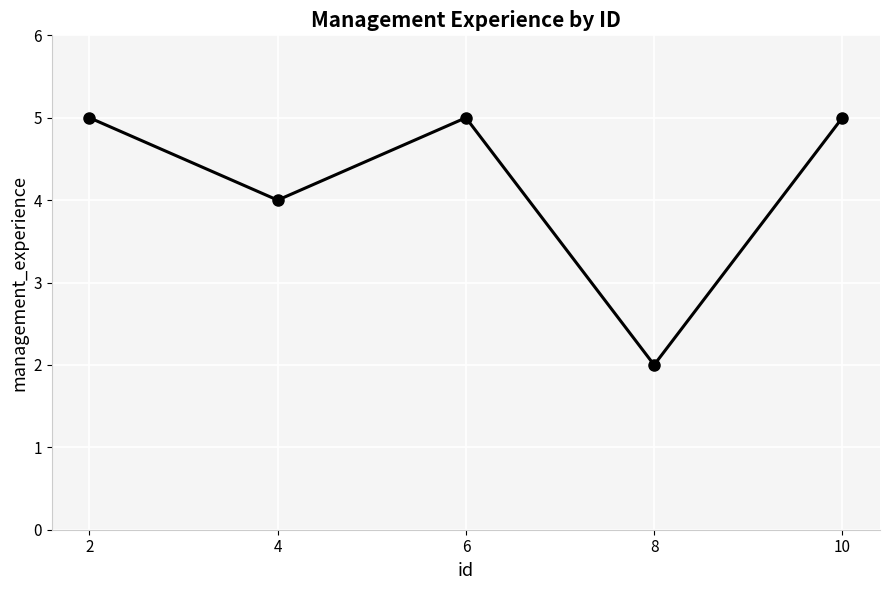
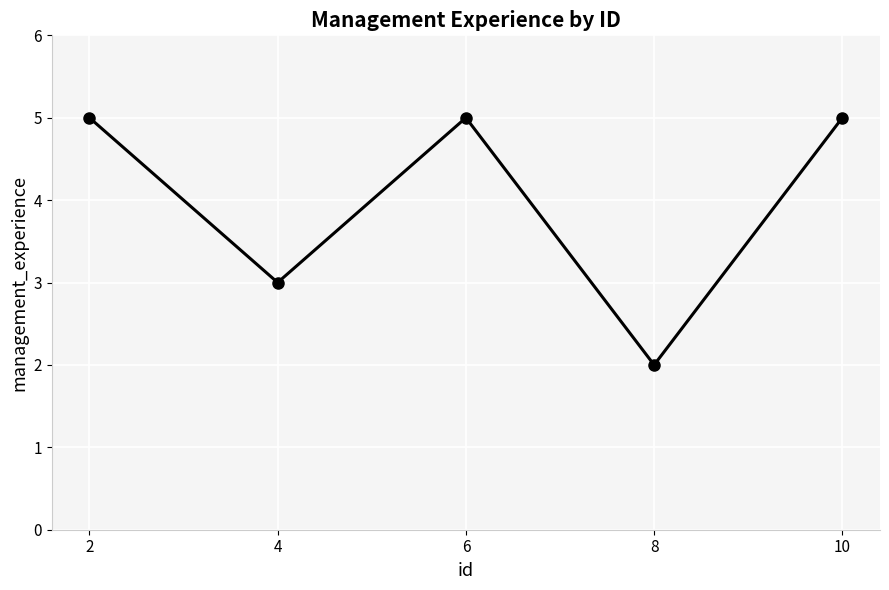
  {
    "2": 5,
-   "4": 4,
+   "4": 3,
    "6": 5,
    "8": 2,
    "10": 5
  }
